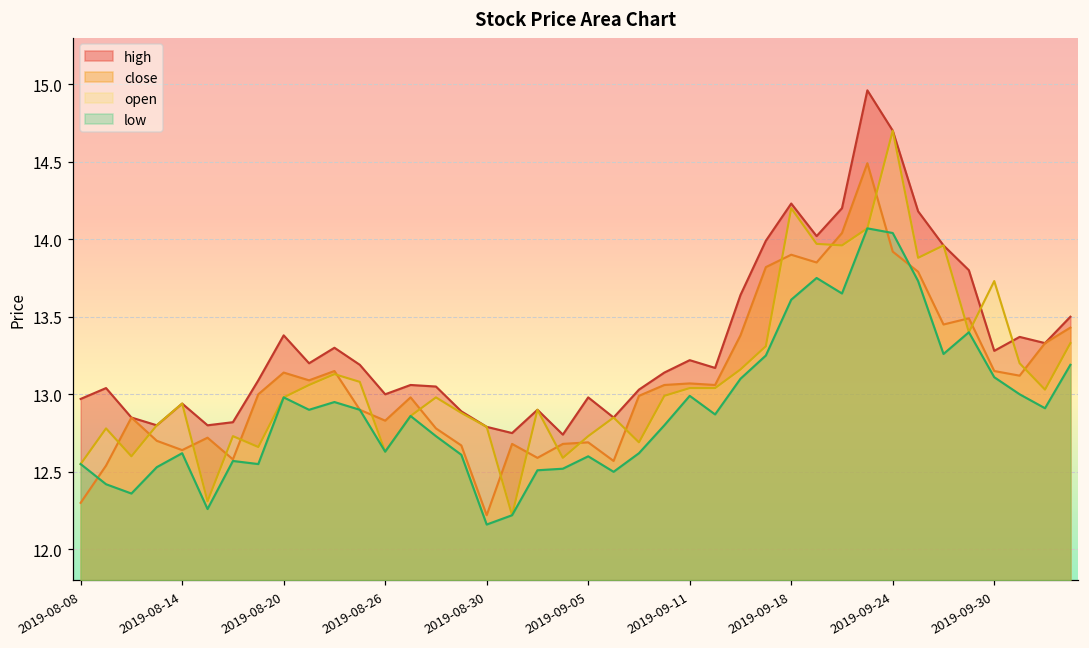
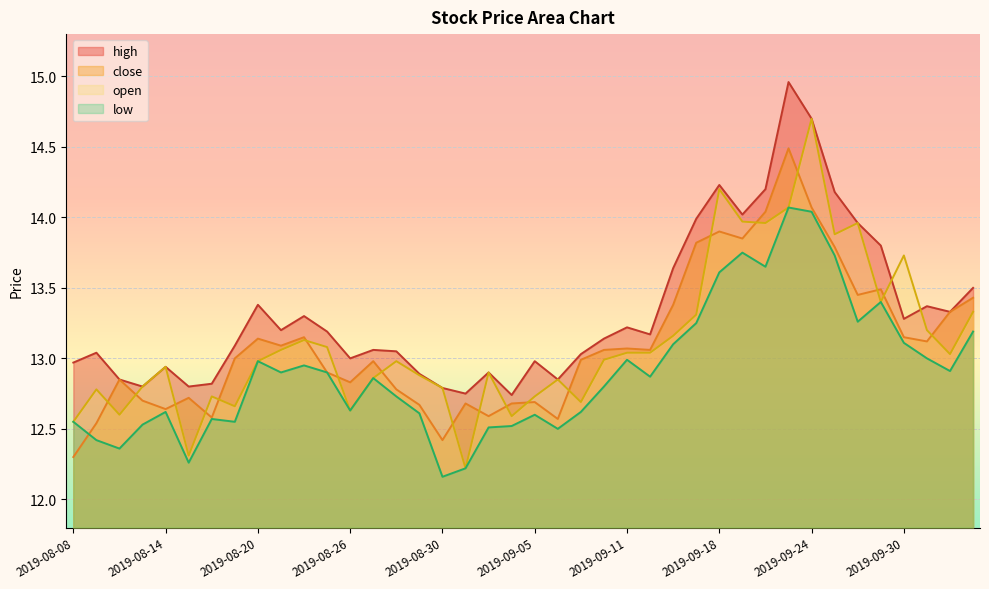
  {
    "high": {
      "2019-08-08": 12.97,
      "2019-08-20": 13.38,
      "2019-08-26": 13.00,
      "2019-09-05": 12.98,
      "2019-09-11": 13.22,
      "2019-09-18": 14.23,
      "2019-09-30": 13.28
    },
    "close": {
      "2019-08-08": 12.30,
      "2019-08-14": 12.64,
      "2019-08-20": 13.14,
      "2019-08-26": 12.83,
-     "2019-08-30": 12.22,
+     "2019-08-30": 12.42,
      "2019-09-05": 12.69,
      "2019-09-11": 13.07,
      "2019-09-18": 13.90,
-     "2019-09-24": 13.92,
+     "2019-09-24": 14.07,
      "2019-09-30": 13.15
    },
    "open": {
      "2019-09-05": 12.73,
      "2019-09-11": 13.04,
      "2019-09-18": 14.20,
      "2019-09-30": 13.73
    },
    "low": {
      "2019-08-14": 12.62,
      "2019-08-30": 12.16,
      "2019-09-05": 12.60,
      "2019-09-11": 12.99,
      "2019-09-18": 13.61,
      "2019-09-24": 14.04,
      "2019-09-30": 13.11
    }
  }
